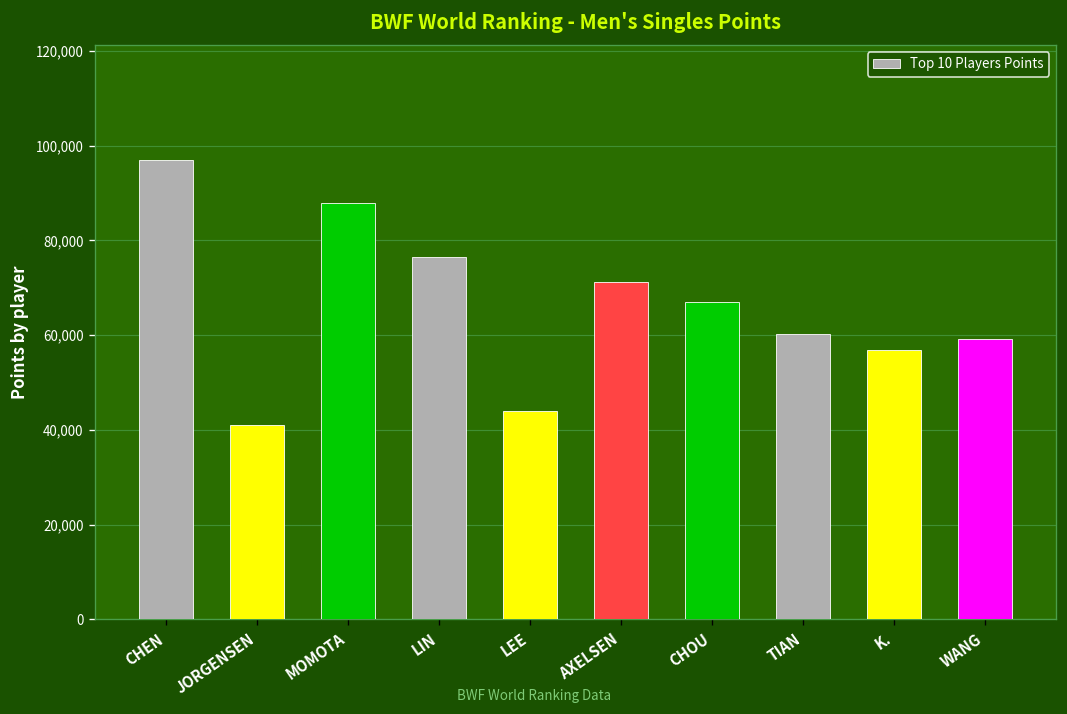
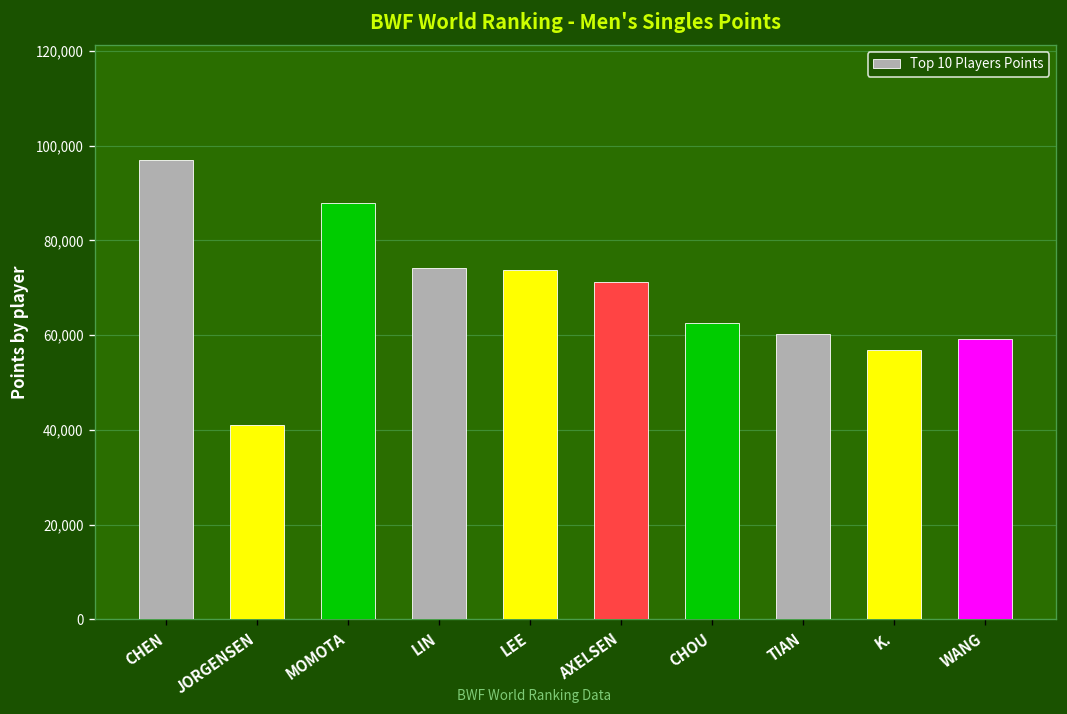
  {
    "CHEN": "97,000",
    "JORGENSEN": "41,000",
    "MOMOTA": "88,000",
-   "LIN": "76,000",
-   "LEE": "44,000",
+   "LIN": "74,000",
+   "LEE": "74,000",
    "AXELSEN": "71,000",
-   "CHOU": "67,000",
+   "CHOU": "63,000",
    "TIAN": "60,000",
    "K.": "57,000",
    "WANG": "59,000"
  }
